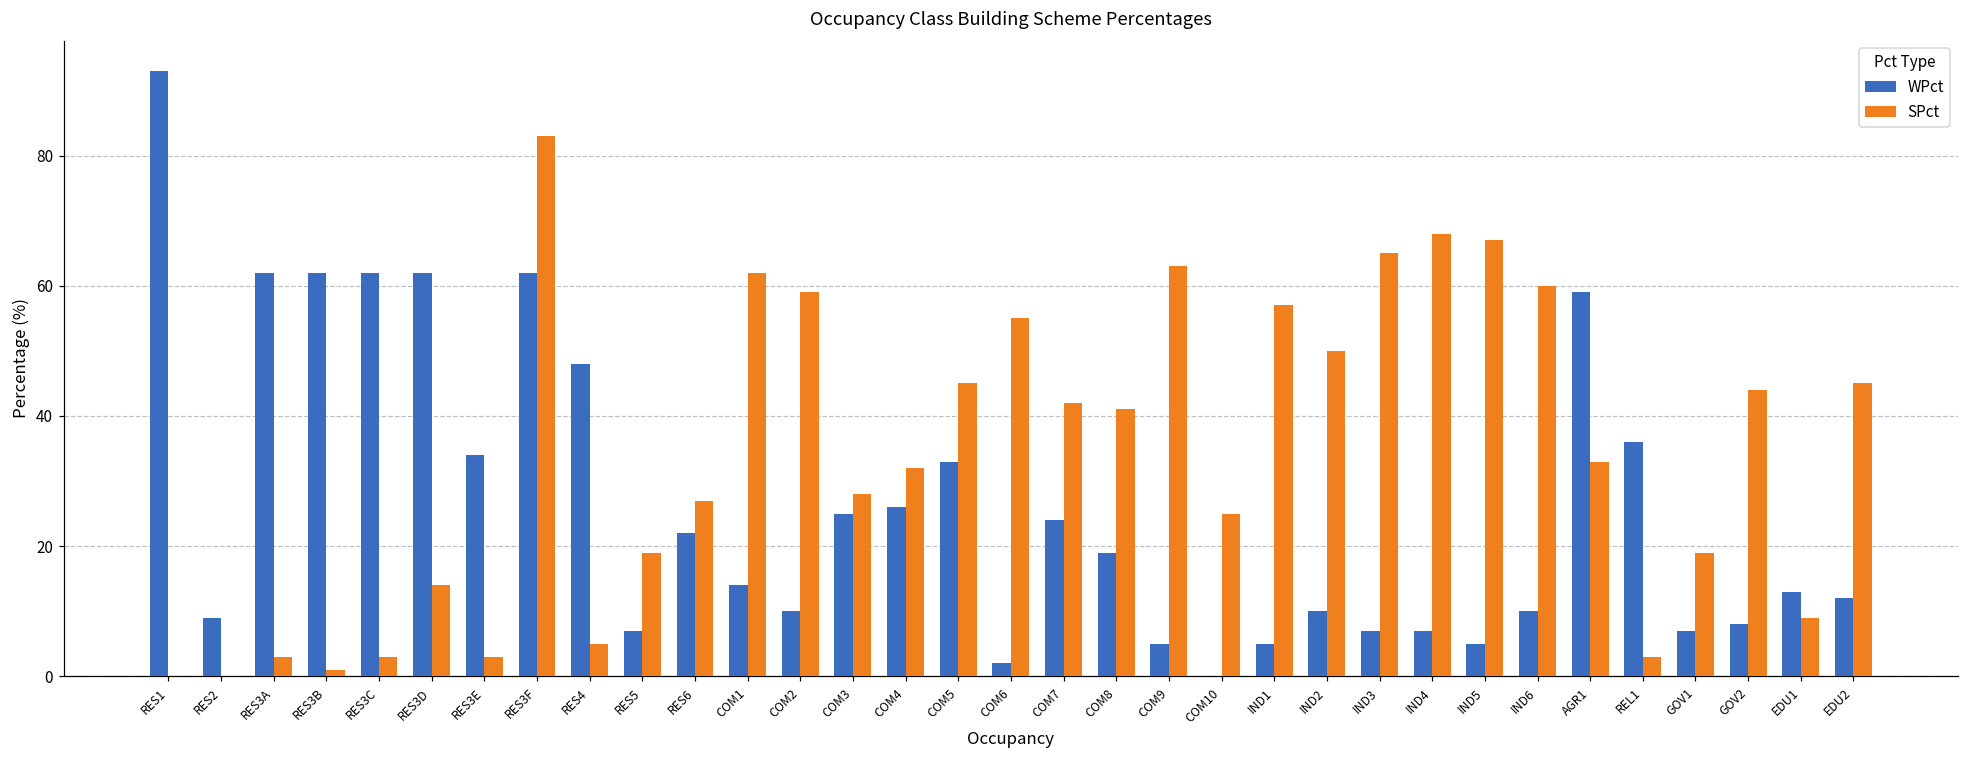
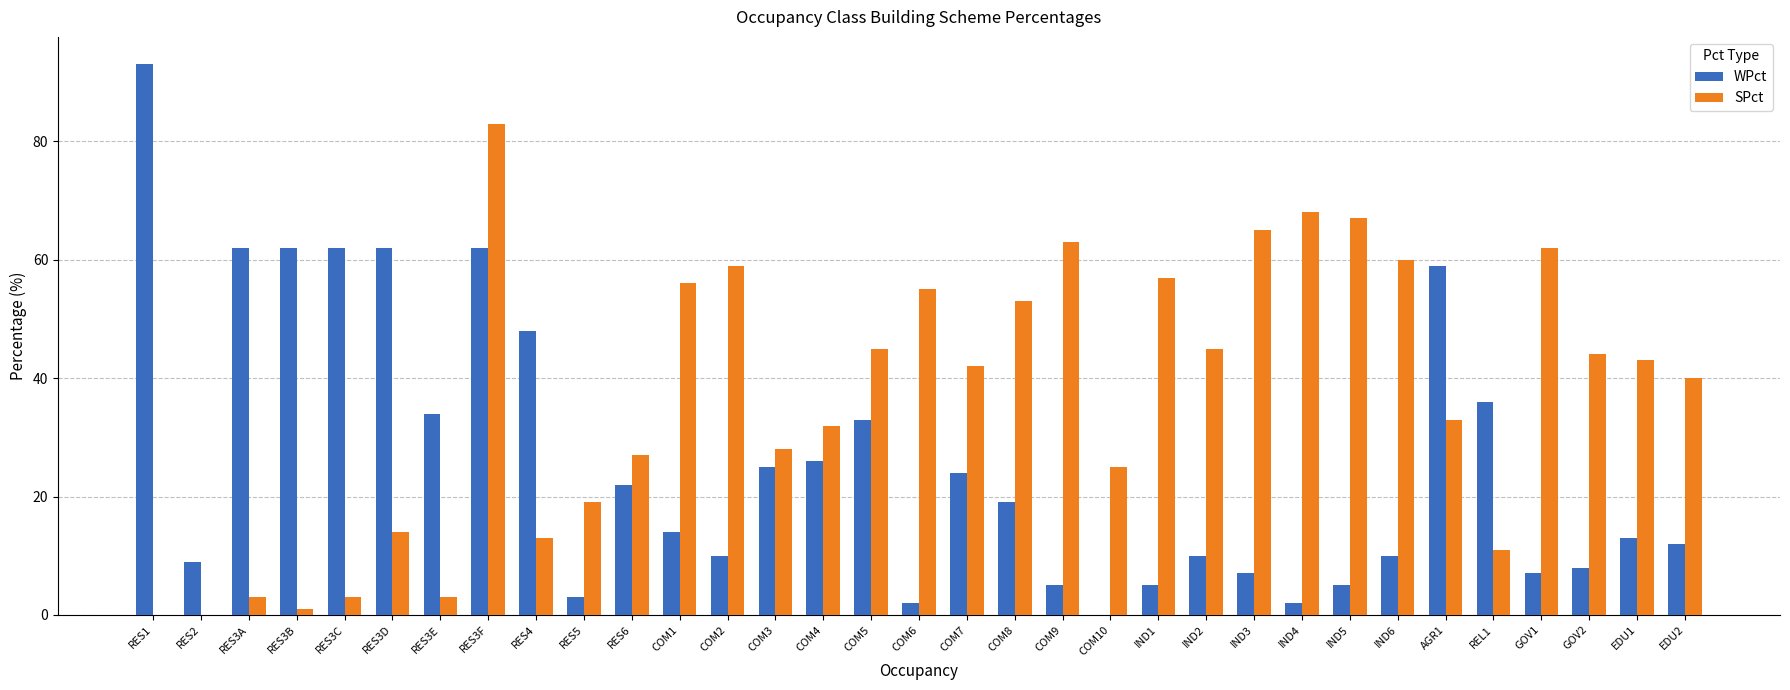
  {
    "WPct": {
      "RES1": 93,
      "RES2": 9,
      "RES3A": 62,
      "RES3B": 62,
      "RES3C": 62,
      "RES3D": 62,
      "RES3E": 34,
      "RES3F": 62,
      "RES4": 48,
-     "RES5": 7,
+     "RES5": 3,
      "RES6": 22,
      "COM1": 14,
      "COM2": 10,
      "COM3": 25,
      "COM4": 26,
      "COM5": 33,
      "COM6": 2,
      "COM7": 24,
      "COM8": 19,
      "COM9": 5,
      "COM10": 0,
      "IND1": 5,
      "IND2": 10,
      "IND3": 7,
-     "IND4": 7,
+     "IND4": 2,
      "IND5": 5,
      "IND6": 10,
      "AGR1": 59,
      "REL1": 36,
      "GOV1": 7,
      "GOV2": 8,
      "EDU1": 13,
      "EDU2": 12
    },
    "SPct": {
      "RES1": 0,
      "RES2": 0,
      "RES3A": 3,
      "RES3B": 1,
      "RES3C": 3,
      "RES3D": 14,
      "RES3E": 3,
      "RES3F": 83,
-     "RES4": 5,
+     "RES4": 13,
      "RES5": 19,
      "RES6": 27,
-     "COM1": 62,
+     "COM1": 56,
      "COM2": 59,
      "COM3": 28,
      "COM4": 32,
      "COM5": 45,
      "COM6": 55,
      "COM7": 42,
-     "COM8": 41,
+     "COM8": 53,
      "COM9": 63,
      "COM10": 25,
      "IND1": 57,
-     "IND2": 50,
+     "IND2": 45,
      "IND3": 65,
      "IND4": 68,
      "IND5": 67,
      "IND6": 60,
      "AGR1": 33,
-     "REL1": 3,
-     "GOV1": 19,
+     "REL1": 11,
+     "GOV1": 62,
      "GOV2": 44,
-     "EDU1": 9,
-     "EDU2": 45
+     "EDU1": 43,
+     "EDU2": 40
    }
  }
